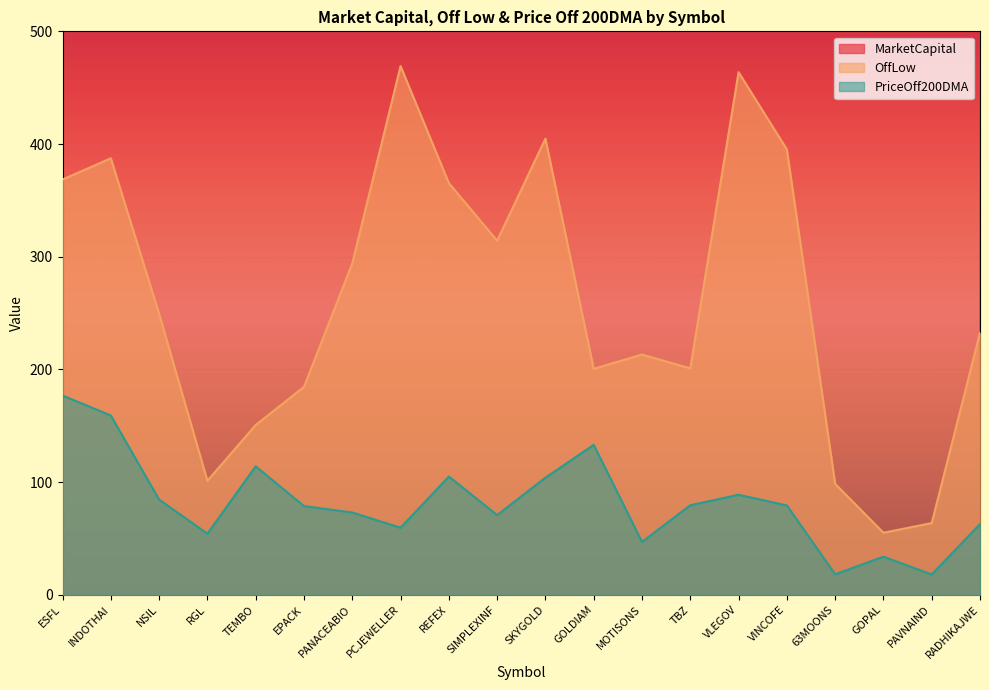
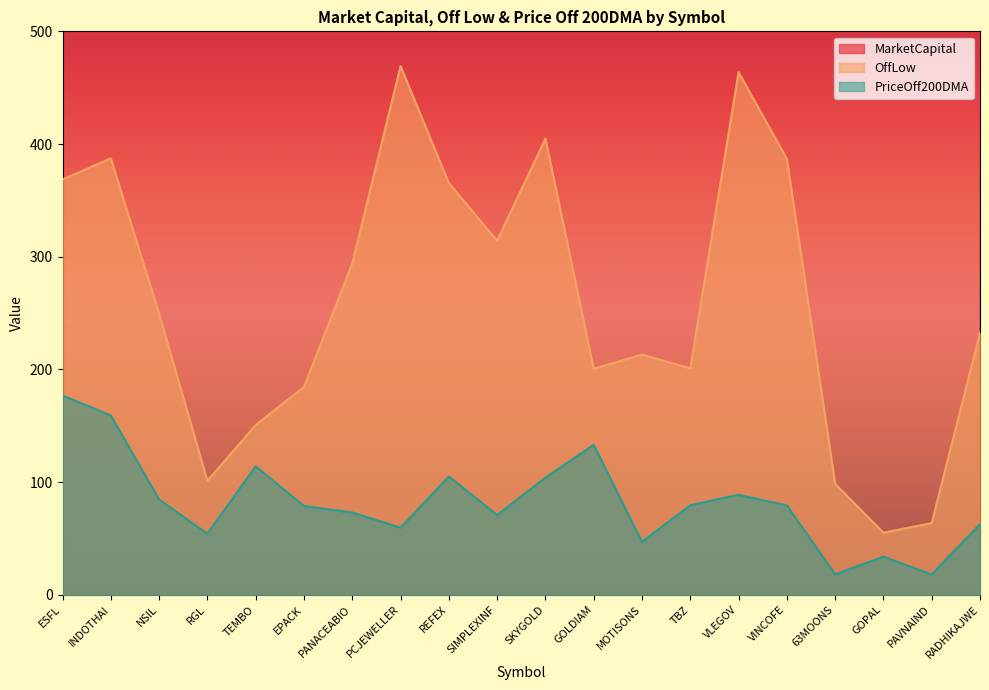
  {
    "OffLow": {
      "ESFL": 369,
      "INDOTHAI": 387,
      "NSIL": 249,
      "RGL": 101,
      "TEMBO": 151,
      "EPACK": 185,
      "PANACEABIO": 294,
      "PCJEWELLER": 469,
      "REFEX": 365,
      "SIMPLEXINF": 314,
      "SKYGOLD": 405,
      "GOLDIAM": 201,
      "MOTISONS": 213,
      "TBZ": 201,
      "VLEGOV": 464,
-     "VINCOFE": 395,
+     "VINCOFE": 387,
      "63MOONS": 98,
      "GOPAL": 55,
      "PAVNAIND": 64,
      "RADHIKAJWE": 233
    },
    "PriceOff200DMA": {
      "ESFL": 177,
      "INDOTHAI": 159,
      "NSIL": 84,
      "RGL": 54,
      "TEMBO": 114,
      "EPACK": 79,
      "PANACEABIO": 73,
      "PCJEWELLER": 59,
      "REFEX": 105,
      "SIMPLEXINF": 71,
      "SKYGOLD": 104,
      "GOLDIAM": 133,
      "MOTISONS": 47,
      "TBZ": 79,
      "VLEGOV": 89,
      "VINCOFE": 79,
      "63MOONS": 18,
      "GOPAL": 34,
      "PAVNAIND": 18,
      "RADHIKAJWE": 63
    }
  }
